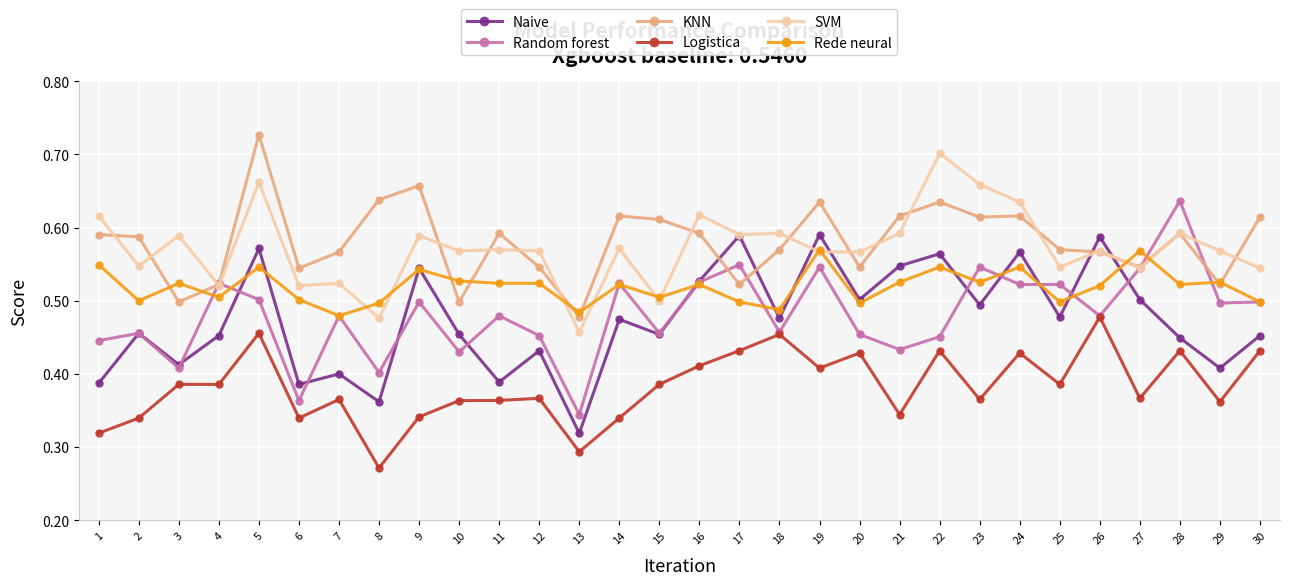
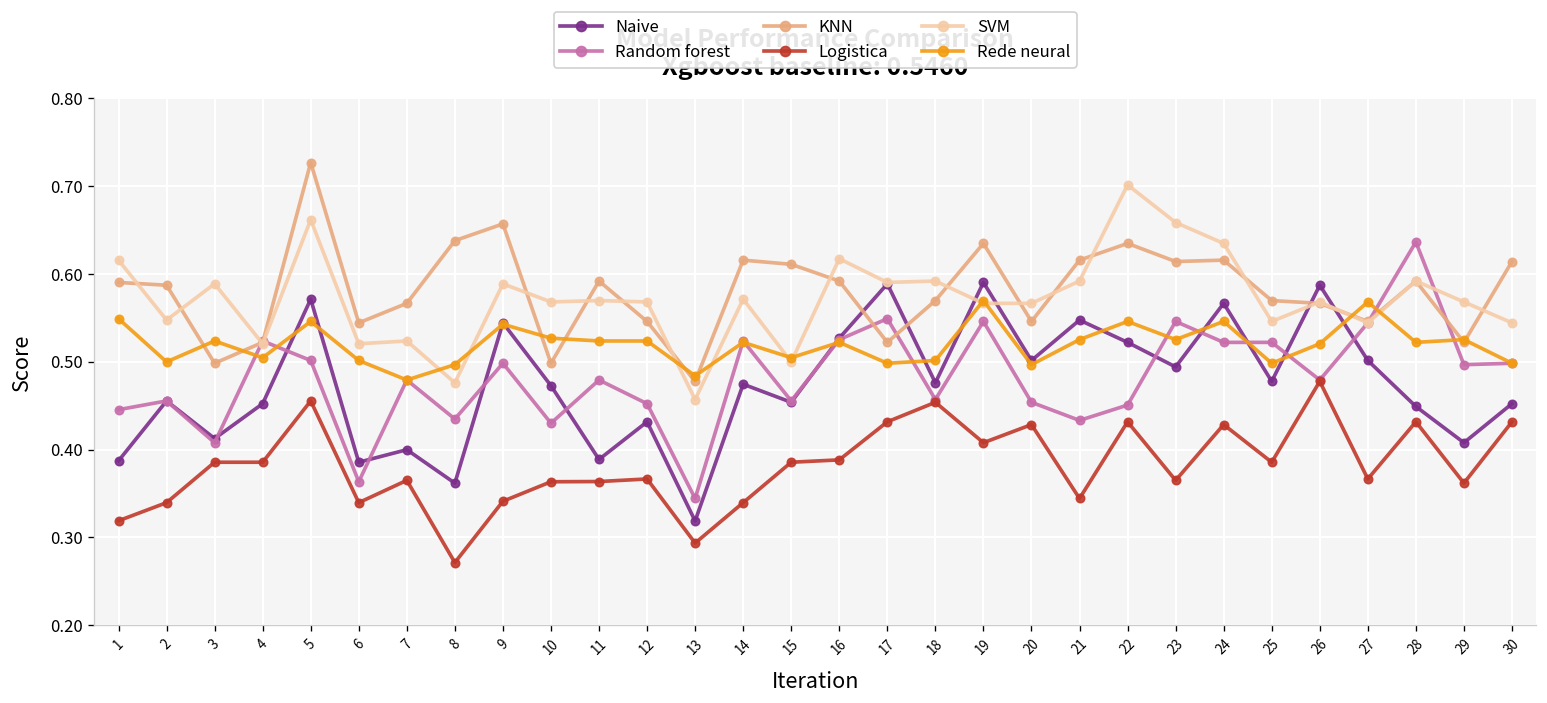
  {
    "Naive": {
      "1": 0.39,
      "3": 0.41,
      "4": 0.45,
      "5": 0.57,
      "6": 0.39,
      "7": 0.40,
      "8": 0.36,
-     "10": 0.45,
+     "10": 0.47,
      "11": 0.39,
      "12": 0.43,
      "13": 0.32,
      "14": 0.47,
      "18": 0.48,
      "19": 0.59,
      "20": 0.50,
      "21": 0.55,
-     "22": 0.56,
+     "22": 0.52,
      "23": 0.49,
      "24": 0.57,
      "25": 0.48,
      "26": 0.59,
      "27": 0.50,
      "28": 0.45,
      "29": 0.41,
      "30": 0.45
    },
    "Random forest": {
      "1": 0.45,
      "3": 0.41,
      "5": 0.50,
      "6": 0.36,
-     "8": 0.40,
+     "8": 0.43,
      "9": 0.50,
      "10": 0.43,
      "11": 0.48,
      "12": 0.45,
      "13": 0.34,
      "17": 0.55,
      "19": 0.55,
      "20": 0.45,
      "21": 0.43,
      "22": 0.45,
      "23": 0.55,
      "24": 0.52,
      "25": 0.52,
      "28": 0.64,
      "29": 0.50
    },
    "Logistica": {
      "1": 0.32,
      "2": 0.34,
      "3": 0.39,
      "4": 0.39,
      "5": 0.46,
      "6": 0.34,
      "7": 0.37,
      "8": 0.27,
      "9": 0.34,
      "10": 0.36,
      "11": 0.36,
      "12": 0.37,
      "13": 0.29,
      "14": 0.34,
      "15": 0.39,
-     "16": 0.41,
+     "16": 0.39,
      "17": 0.43,
      "19": 0.41,
      "20": 0.43,
      "21": 0.34,
      "22": 0.43,
      "23": 0.37,
      "24": 0.43,
      "25": 0.39,
      "27": 0.37,
      "28": 0.43,
      "29": 0.36,
      "30": 0.43
    },
    "Rede neural": {
      "1": 0.55,
      "2": 0.50,
      "3": 0.52,
      "4": 0.50,
      "5": 0.55,
      "6": 0.50,
      "8": 0.50,
      "10": 0.53,
      "11": 0.52,
      "12": 0.52,
      "13": 0.48,
      "15": 0.50,
      "17": 0.50,
-     "18": 0.49,
+     "18": 0.50,
      "20": 0.50,
      "21": 0.53,
      "22": 0.55,
      "23": 0.53,
      "24": 0.55,
      "25": 0.50,
      "26": 0.52,
      "27": 0.57,
      "28": 0.52
    }
  }
